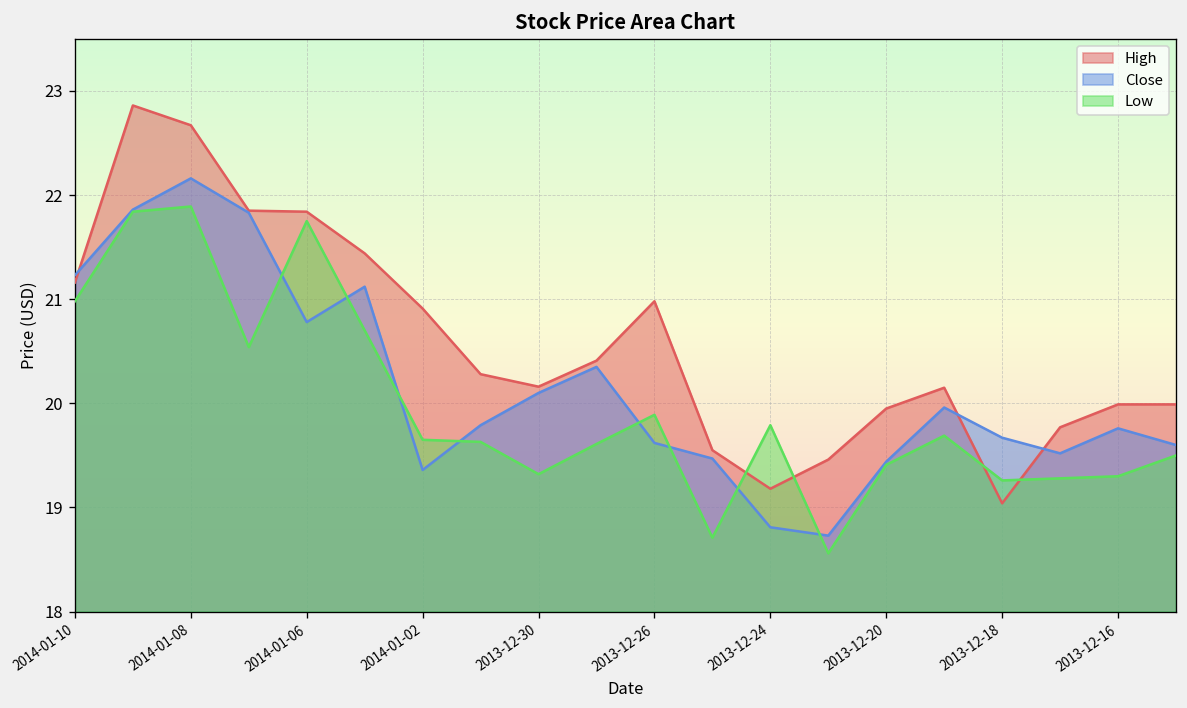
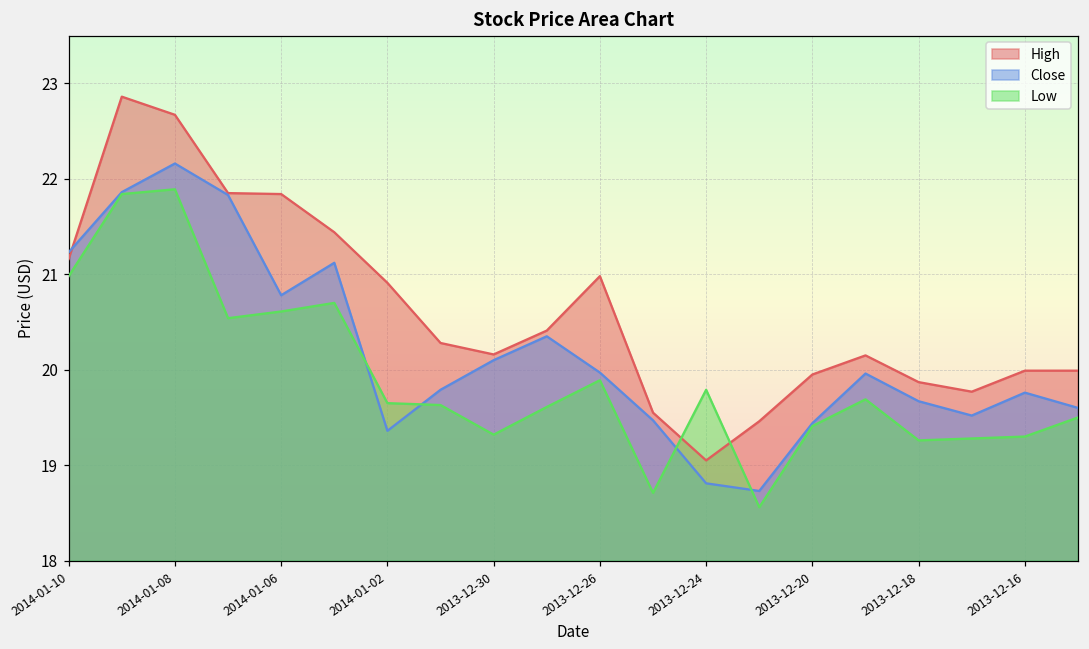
  {
    "High": {
      "2014-01-10": 21.2,
      "2014-01-08": 22.7,
      "2014-01-06": 21.8,
      "2014-01-02": 20.9,
      "2013-12-30": 20.2,
      "2013-12-26": 21.0,
-     "2013-12-24": 19.2,
+     "2013-12-24": 19.1,
      "2013-12-20": 20.0,
-     "2013-12-18": 19.0,
+     "2013-12-18": 19.9,
      "2013-12-16": 20.0
    },
    "Close": {
      "2014-01-10": 21.2,
      "2014-01-08": 22.2,
      "2014-01-06": 20.8,
      "2014-01-02": 19.4,
      "2013-12-30": 20.1,
-     "2013-12-26": 19.6,
+     "2013-12-26": 20.0,
      "2013-12-24": 18.8,
      "2013-12-20": 19.4,
      "2013-12-18": 19.7,
      "2013-12-16": 19.8
    },
    "Low": {
      "2014-01-10": 21.0,
      "2014-01-08": 21.9,
-     "2014-01-06": 21.8,
+     "2014-01-06": 20.6,
      "2014-01-02": 19.7,
      "2013-12-30": 19.3,
      "2013-12-26": 19.9,
      "2013-12-24": 19.8,
      "2013-12-20": 19.4,
      "2013-12-18": 19.3,
      "2013-12-16": 19.3
    }
  }
